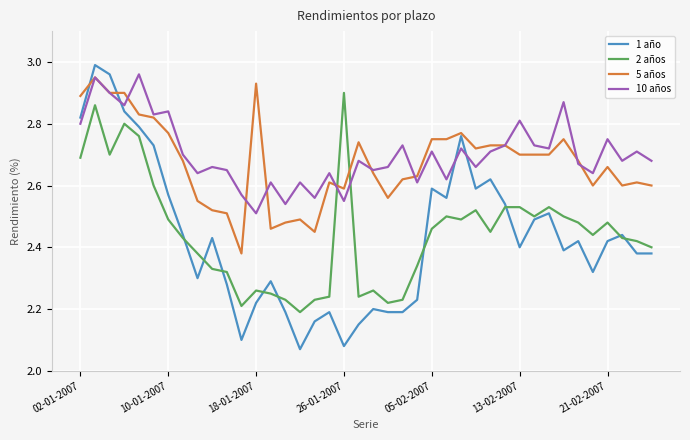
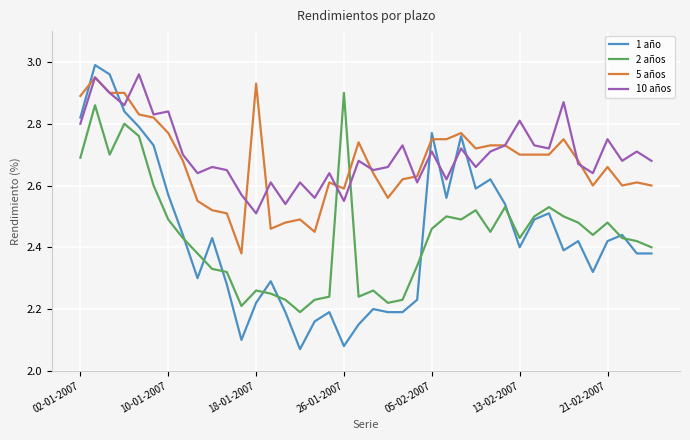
  {
    "1 año": {
      "02-01-2007": 2.82,
      "10-01-2007": 2.57,
      "18-01-2007": 2.22,
      "26-01-2007": 2.08,
-     "05-02-2007": 2.59,
+     "05-02-2007": 2.77,
      "13-02-2007": 2.40,
      "21-02-2007": 2.42
    },
    "2 años": {
      "02-01-2007": 2.69,
      "10-01-2007": 2.49,
      "18-01-2007": 2.26,
      "26-01-2007": 2.90,
      "05-02-2007": 2.46,
-     "13-02-2007": 2.53,
+     "13-02-2007": 2.43,
      "21-02-2007": 2.48
    },
    "5 años": {
      "02-01-2007": 2.89,
      "10-01-2007": 2.77,
      "18-01-2007": 2.93,
      "26-01-2007": 2.59,
      "05-02-2007": 2.75,
      "13-02-2007": 2.70,
      "21-02-2007": 2.66
    },
    "10 años": {
      "02-01-2007": 2.80,
      "10-01-2007": 2.84,
      "18-01-2007": 2.51,
      "26-01-2007": 2.55,
      "05-02-2007": 2.71,
      "13-02-2007": 2.81,
      "21-02-2007": 2.75
    }
  }
